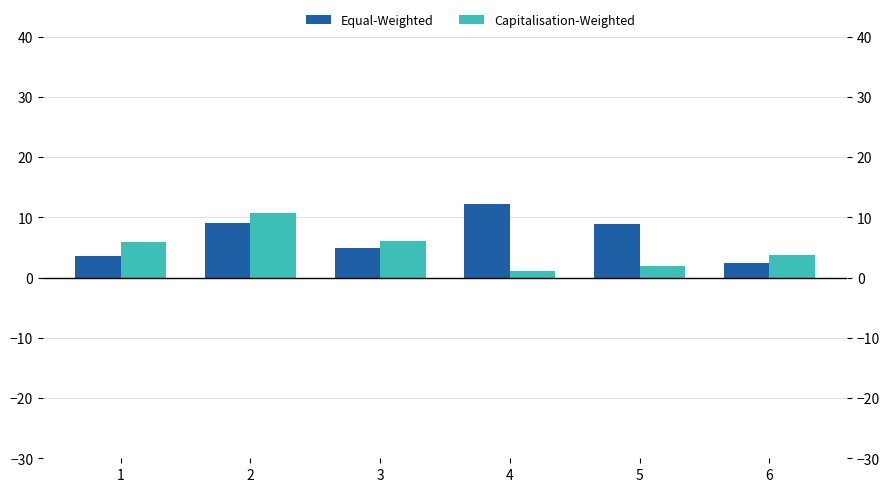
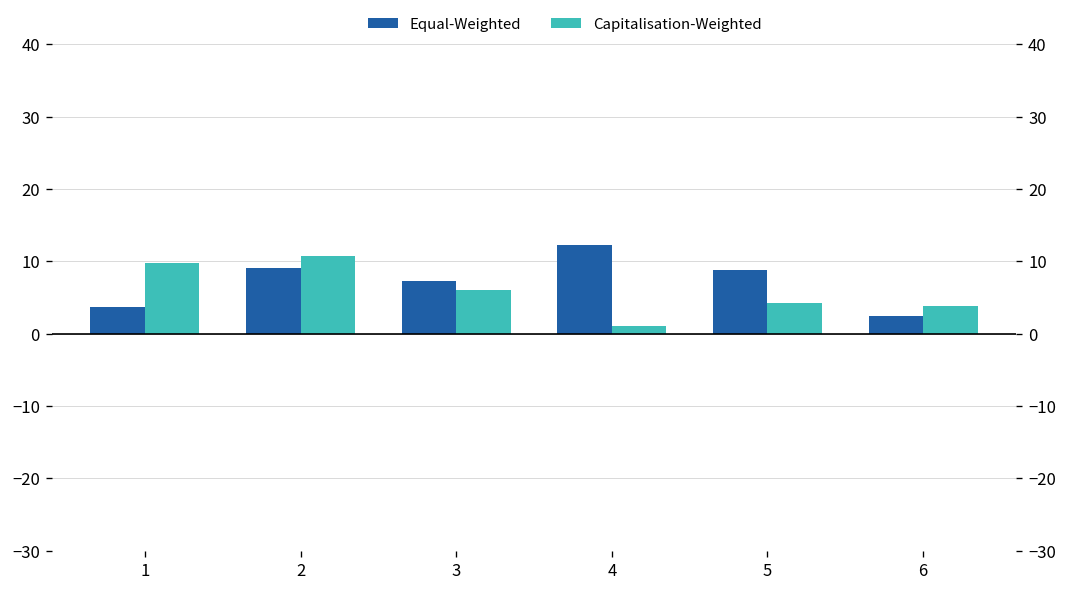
  {
    "Equal-Weighted": {
      "1": 4,
      "2": 9,
-     "3": 5,
+     "3": 7,
      "4": 12,
      "5": 9,
      "6": 2
    },
    "Capitalisation-Weighted": {
-     "1": 6,
+     "1": 10,
      "2": 11,
      "3": 6,
      "4": 1,
-     "5": 2,
+     "5": 4,
      "6": 4
    }
  }
